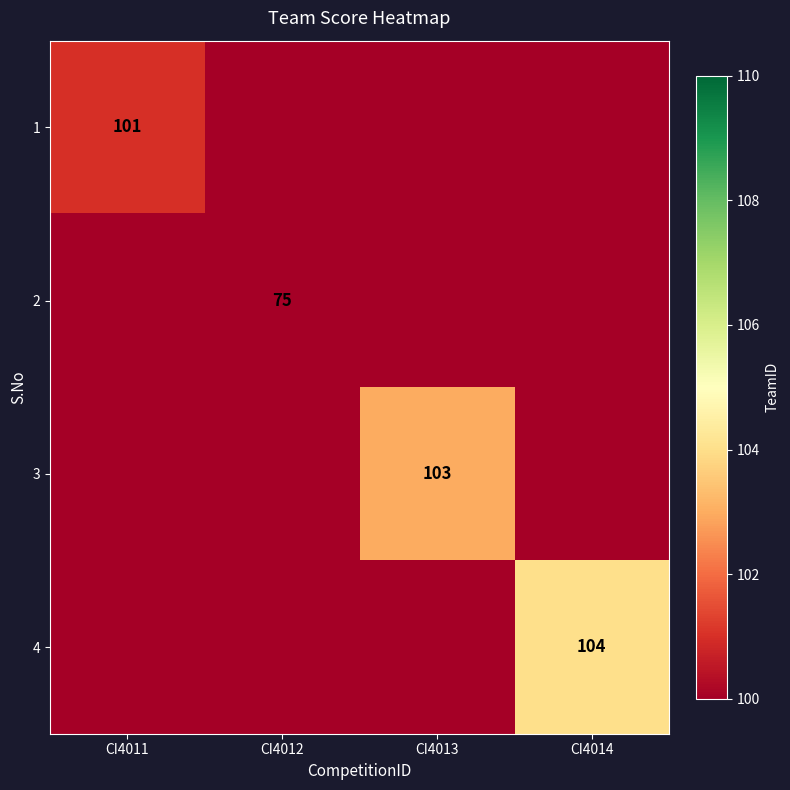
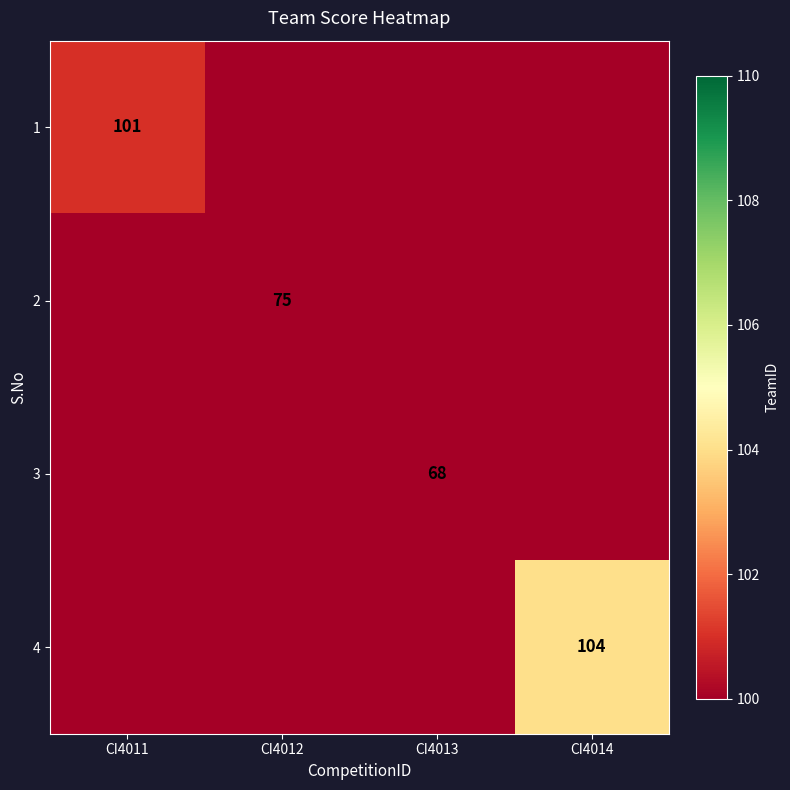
  {
    "1": {
      "CI4011": 101
    },
    "2": {
      "CI4012": 75
    },
    "3": {
-     "CI4013": 103
+     "CI4013": 68
    },
    "4": {
      "CI4014": 104
    }
  }
